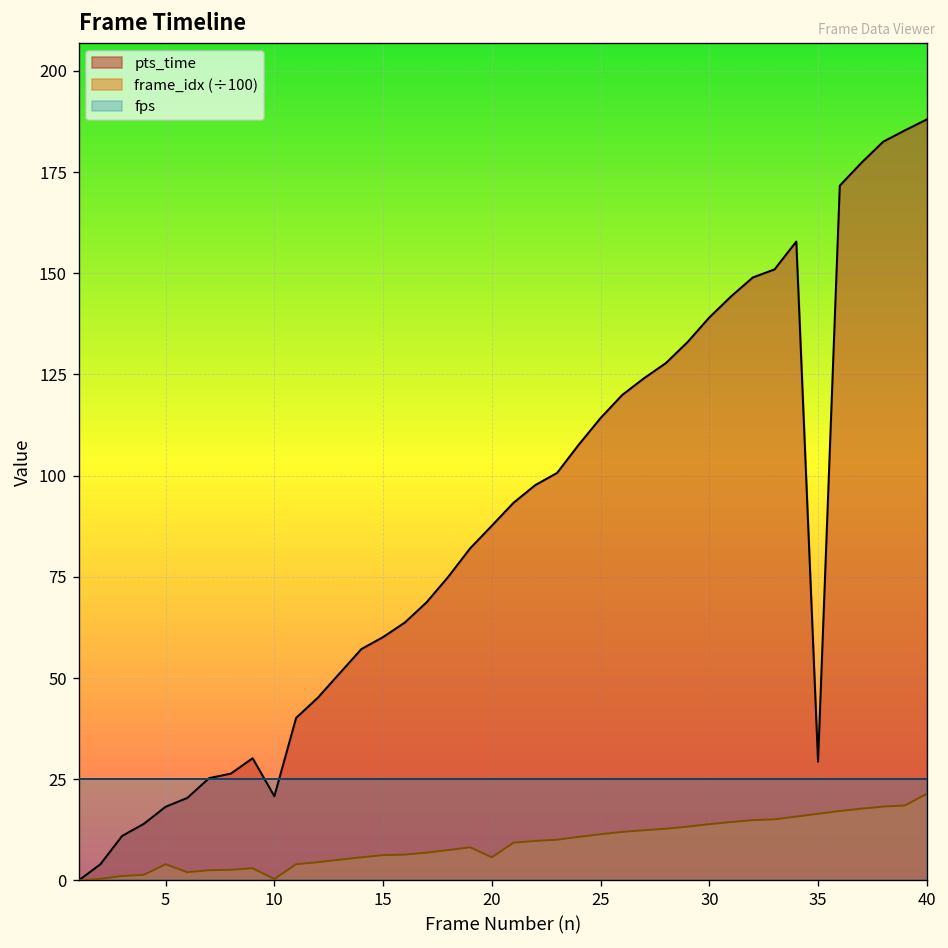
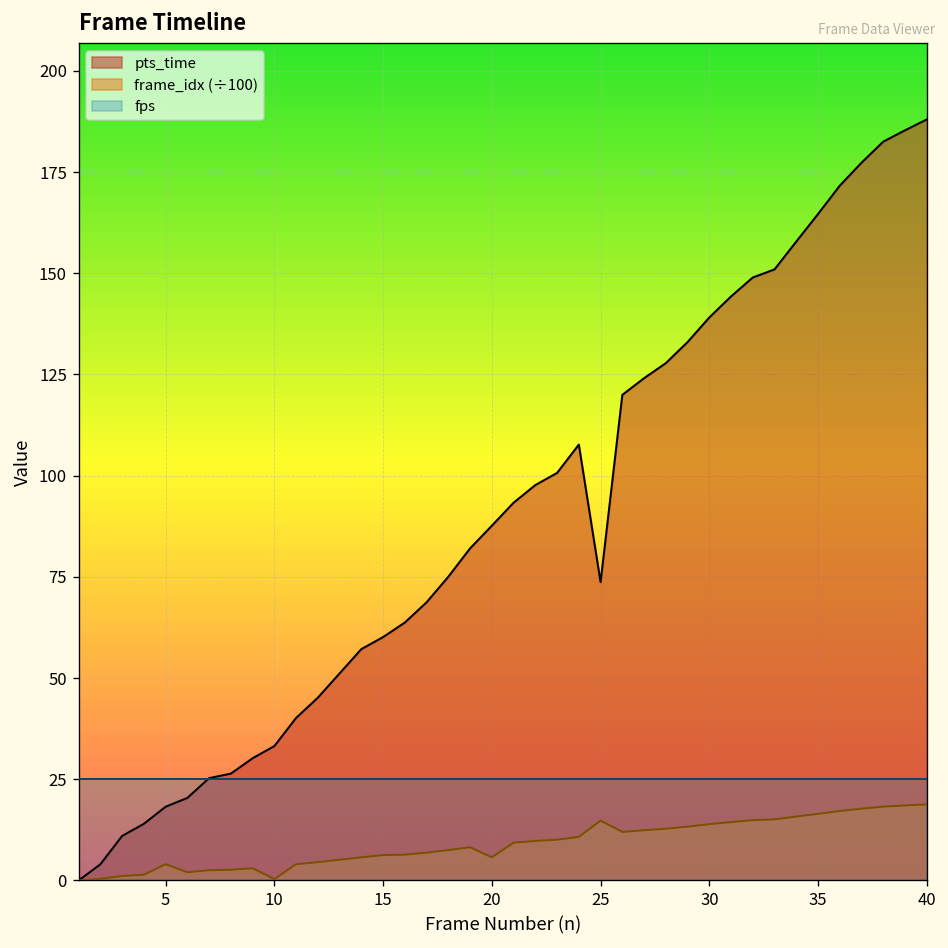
  {
    "pts_time": {
      "5": 18,
-     "10": 21,
+     "10": 33,
      "15": 60,
      "20": 88,
-     "25": 114,
+     "25": 74,
      "30": 139,
-     "35": 29,
+     "35": 165,
      "40": 188
    },
    "frame_idx (÷100)": {
      "5": 4,
      "10": 0,
      "15": 6,
      "20": 6,
-     "25": 11,
+     "25": 15,
      "30": 14,
      "35": 16,
-     "40": 21
+     "40": 19
    },
    "fps": {
      "5": 25,
      "10": 25,
      "15": 25,
      "20": 25,
      "25": 25,
      "30": 25,
      "35": 25,
      "40": 25
    }
  }
